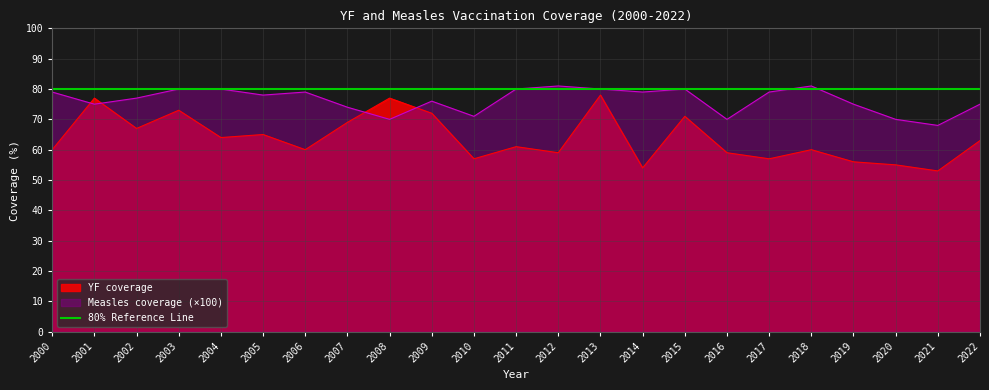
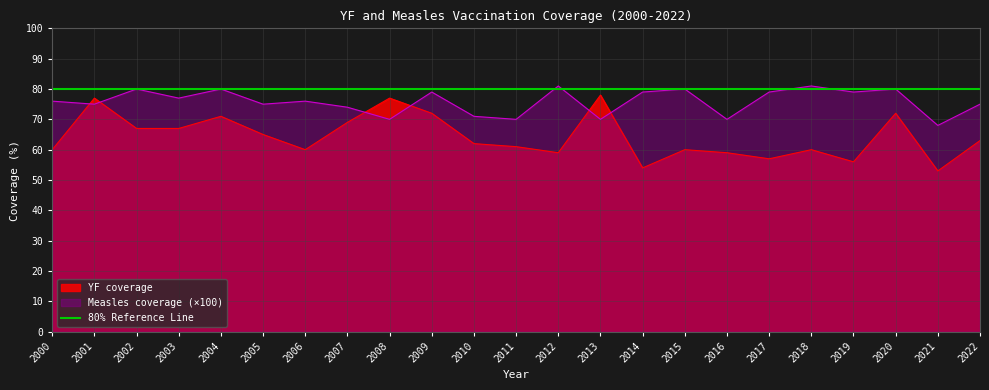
  {
    "YF coverage": {
      "2000": 60,
      "2001": 77,
      "2002": 67,
-     "2003": 73,
-     "2004": 64,
+     "2003": 67,
+     "2004": 71,
      "2005": 65,
      "2006": 60,
      "2007": 69,
      "2008": 77,
      "2009": 72,
-     "2010": 57,
+     "2010": 62,
      "2011": 61,
      "2012": 59,
      "2013": 78,
      "2014": 54,
-     "2015": 71,
+     "2015": 60,
      "2016": 59,
      "2017": 57,
      "2018": 60,
      "2019": 56,
-     "2020": 55,
+     "2020": 72,
      "2021": 53,
      "2022": 63
    },
    "Measles coverage (×100)": {
-     "2000": 79,
+     "2000": 76,
      "2001": 75,
-     "2002": 77,
-     "2003": 80,
+     "2002": 80,
+     "2003": 77,
      "2004": 80,
-     "2005": 78,
-     "2006": 79,
+     "2005": 75,
+     "2006": 76,
      "2007": 74,
      "2008": 70,
-     "2009": 76,
+     "2009": 79,
      "2010": 71,
-     "2011": 80,
+     "2011": 70,
      "2012": 81,
-     "2013": 80,
+     "2013": 70,
      "2014": 79,
      "2015": 80,
      "2016": 70,
      "2017": 79,
      "2018": 81,
-     "2019": 75,
-     "2020": 70,
+     "2019": 79,
+     "2020": 80,
      "2021": 68,
      "2022": 75
    }
  }
